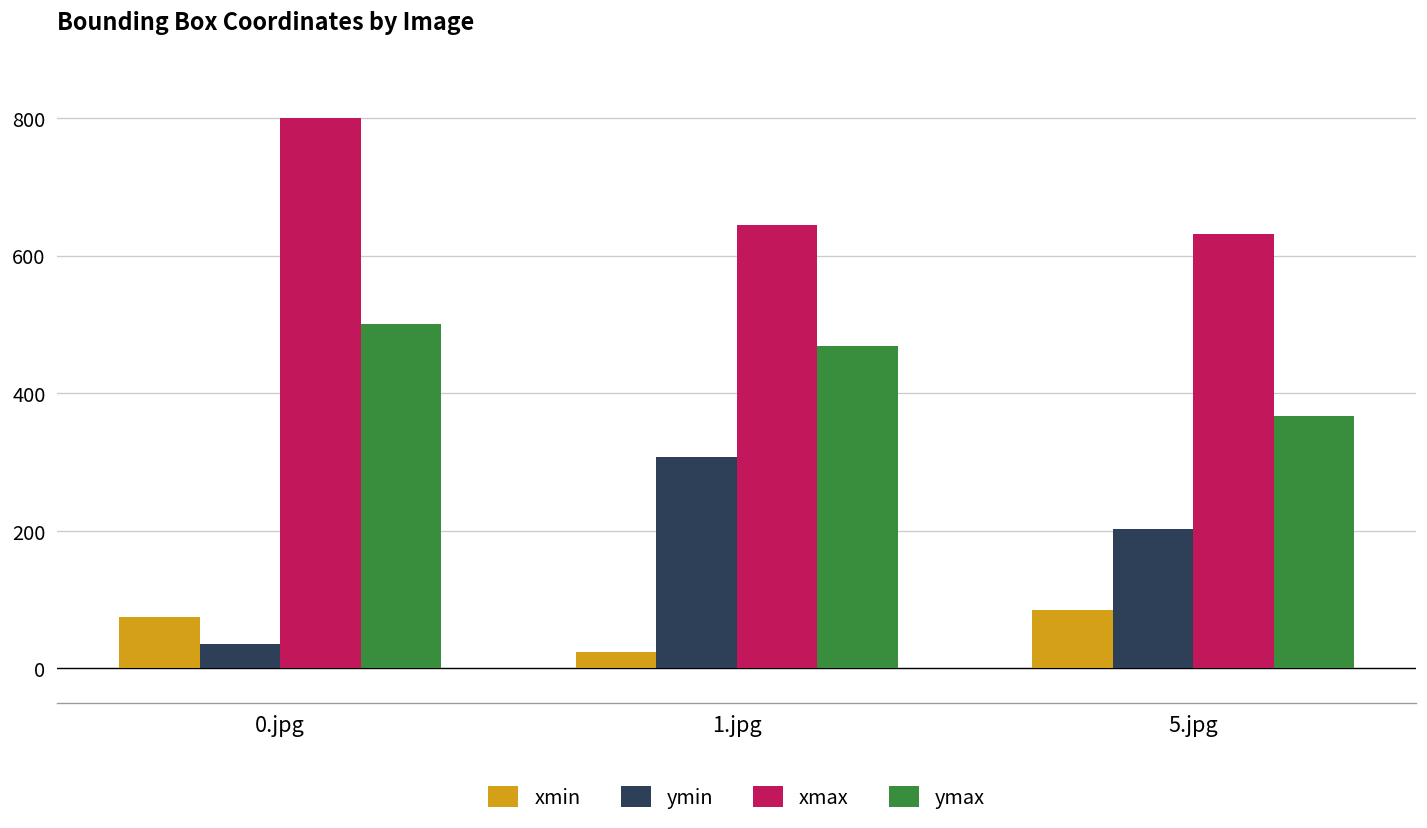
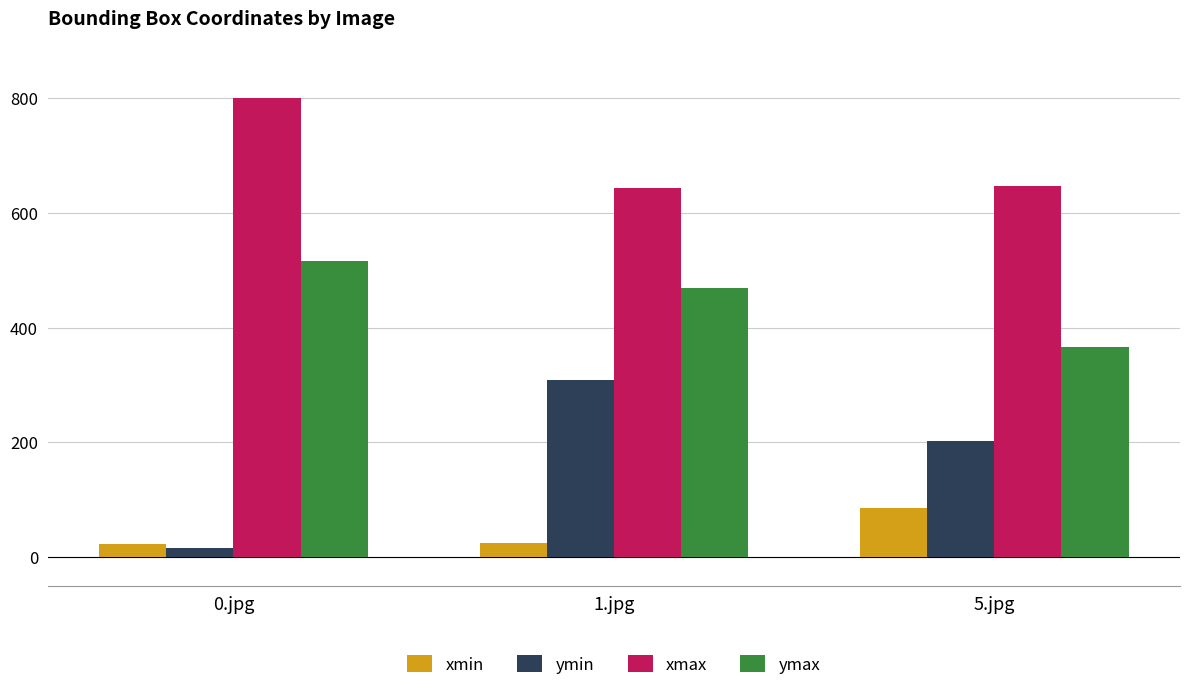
  {
    "xmin": {
-     "0.jpg": 80,
+     "0.jpg": 20,
      "1.jpg": 20,
      "5.jpg": 90
    },
    "ymin": {
-     "0.jpg": 40,
+     "0.jpg": 20,
      "1.jpg": 310,
      "5.jpg": 200
    },
    "xmax": {
      "0.jpg": 800,
      "1.jpg": 640,
-     "5.jpg": 630
+     "5.jpg": 650
    },
    "ymax": {
-     "0.jpg": 500,
+     "0.jpg": 520,
      "1.jpg": 470,
      "5.jpg": 370
    }
  }
